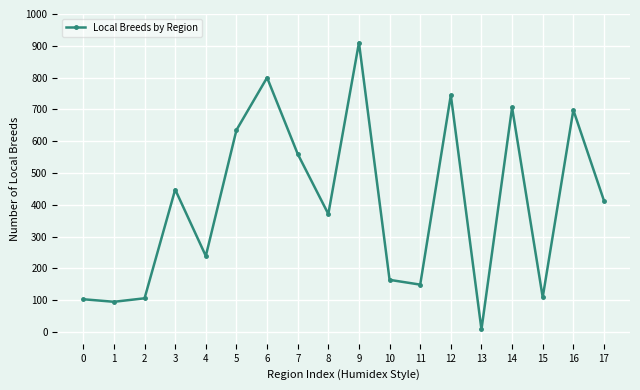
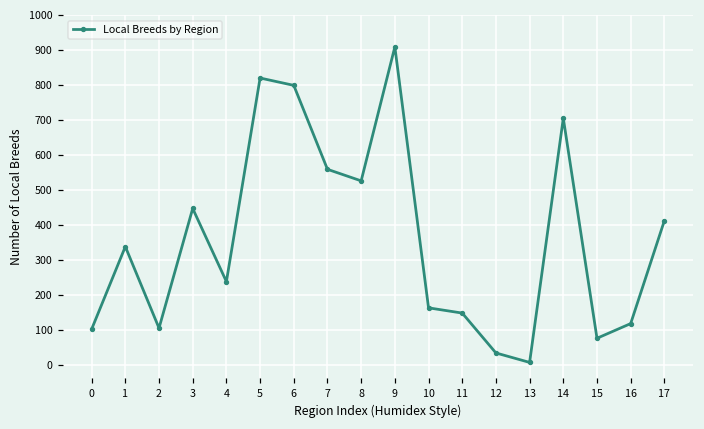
  {
    "0": 100,
-   "1": 100,
+   "1": 340,
    "2": 110,
    "3": 450,
    "4": 240,
-   "5": 640,
+   "5": 820,
    "6": 800,
    "7": 560,
-   "8": 370,
+   "8": 530,
    "9": 910,
    "10": 160,
    "11": 150,
-   "12": 750,
+   "12": 40,
    "13": 10,
    "14": 710,
-   "15": 110,
-   "16": 700,
+   "15": 80,
+   "16": 120,
    "17": 410
  }
